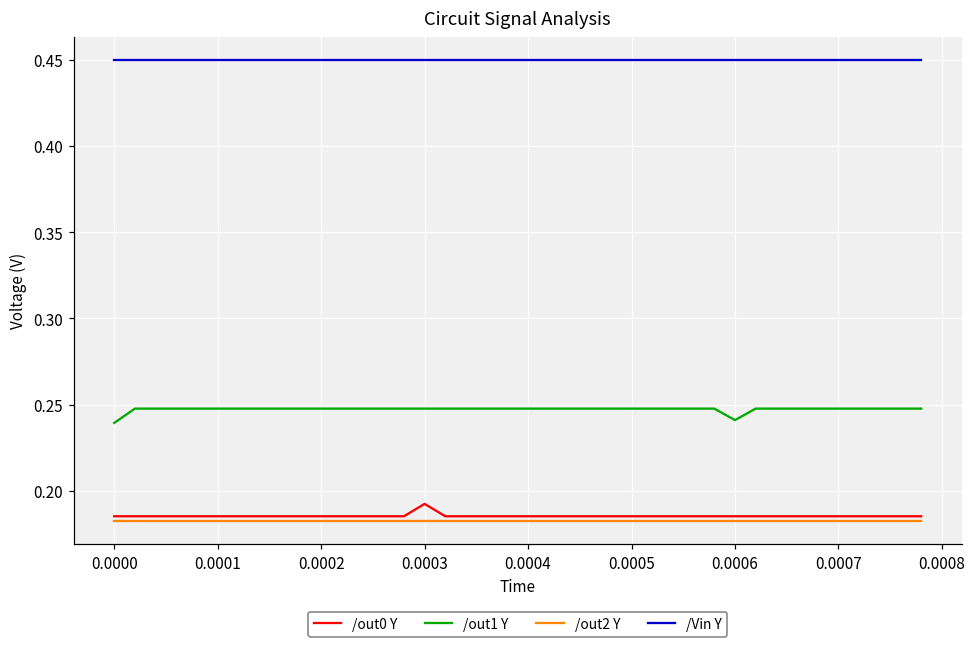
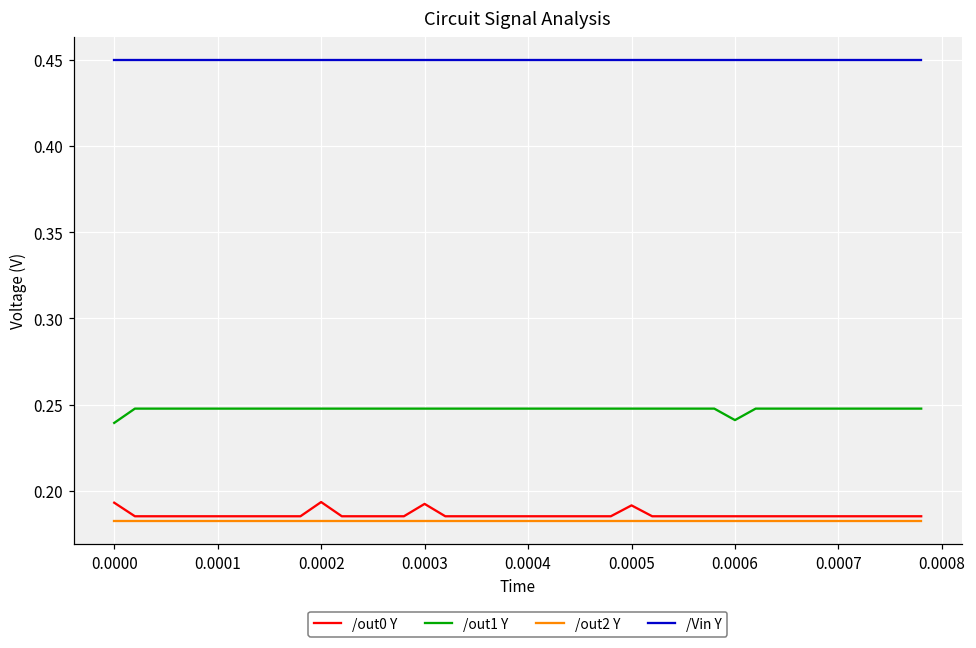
  {
    "/out0 Y": {
-     "0.0000": 0.185,
+     "0.0000": 0.193,
      "0.0001": 0.185,
-     "0.0002": 0.185,
+     "0.0002": 0.194,
      "0.0003": 0.192,
      "0.0004": 0.185,
-     "0.0005": 0.185,
+     "0.0005": 0.192,
      "0.0006": 0.185,
      "0.0007": 0.185
    },
    "/out1 Y": {
      "0.0000": 0.239,
      "0.0001": 0.248,
      "0.0002": 0.248,
      "0.0003": 0.248,
      "0.0004": 0.248,
      "0.0005": 0.248,
      "0.0006": 0.241,
      "0.0007": 0.248
    },
    "/out2 Y": {
      "0.0000": 0.183,
      "0.0001": 0.183,
      "0.0002": 0.183,
      "0.0003": 0.183,
      "0.0004": 0.183,
      "0.0005": 0.183,
      "0.0006": 0.183,
      "0.0007": 0.183
    },
    "/Vin Y": {
      "0.0000": 0.450,
      "0.0001": 0.450,
      "0.0002": 0.450,
      "0.0003": 0.450,
      "0.0004": 0.450,
      "0.0005": 0.450,
      "0.0006": 0.450,
      "0.0007": 0.450
    }
  }
